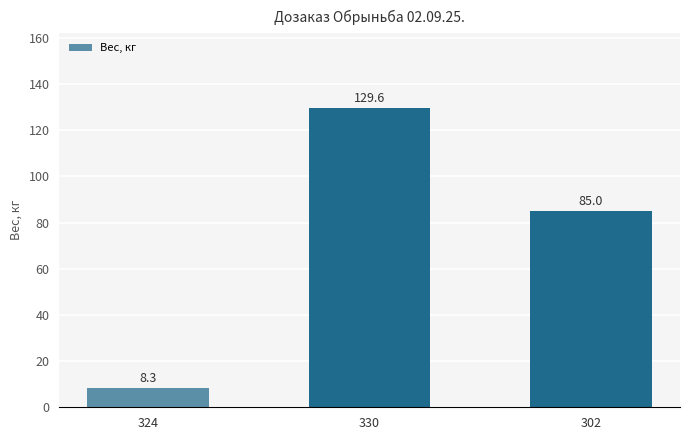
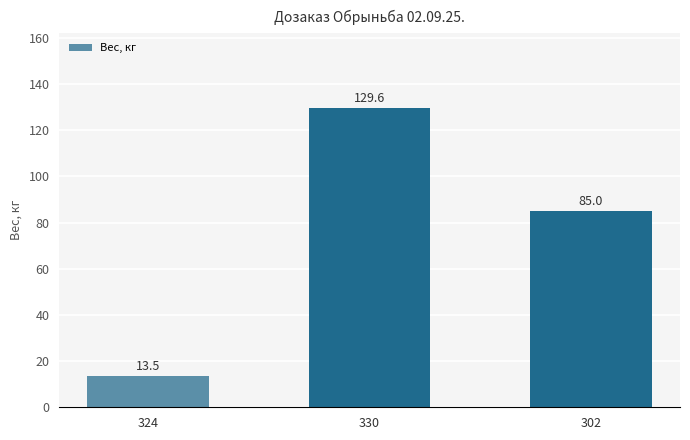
  {
-   "324": 8.3,
+   "324": 13.5,
    "330": 129.6,
    "302": 85.0
  }
